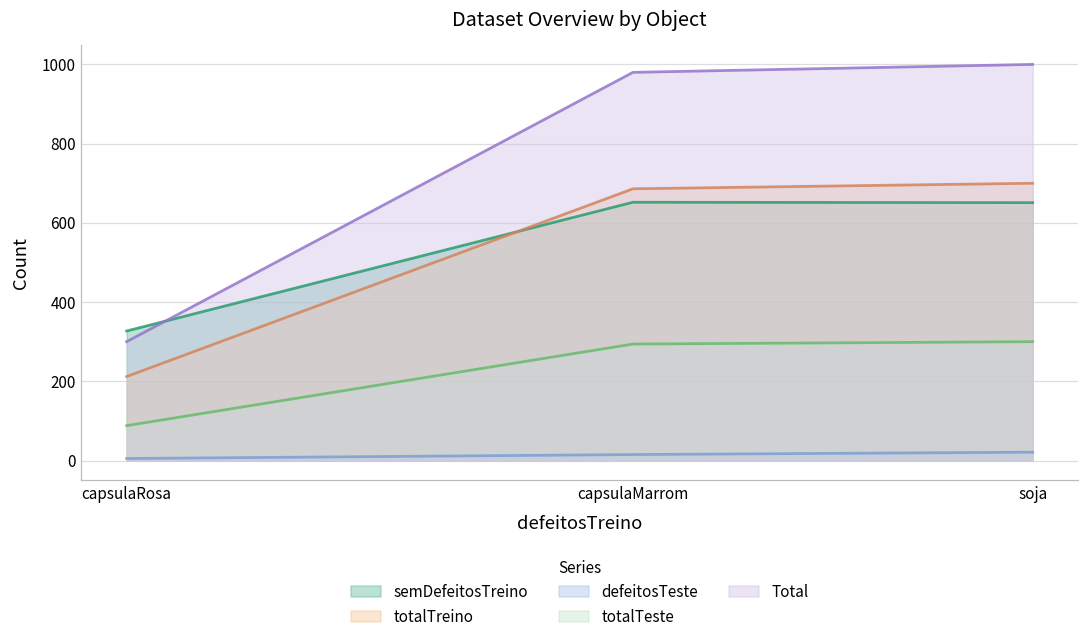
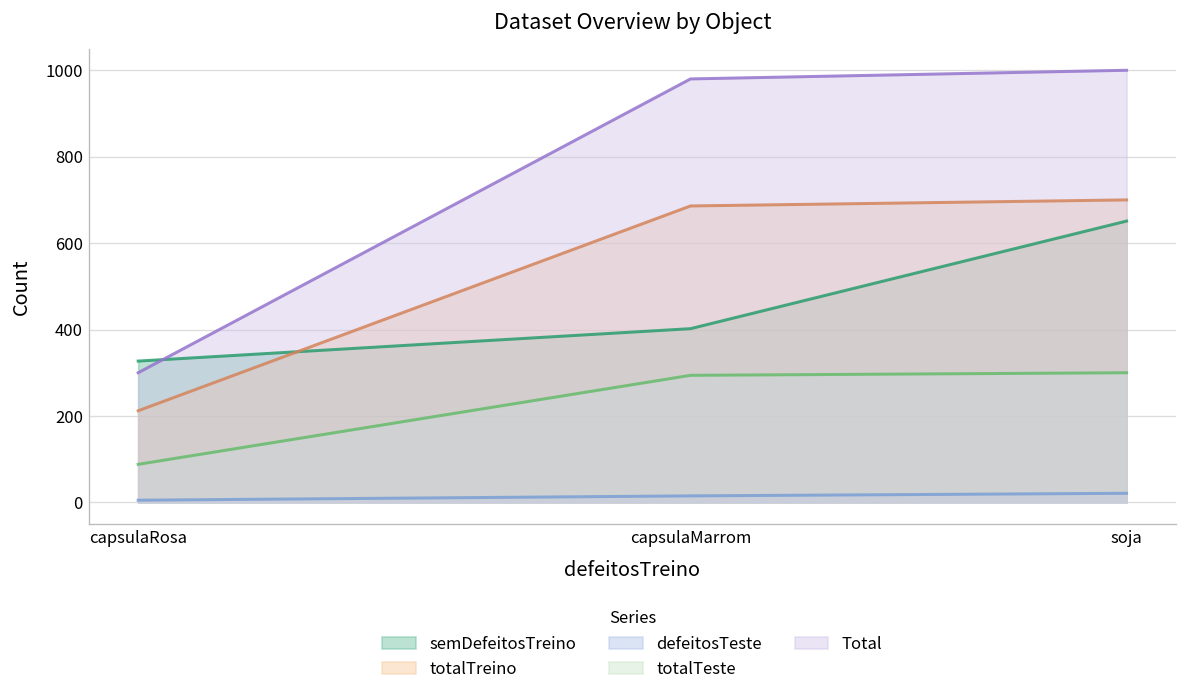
  {
    "semDefeitosTreino": {
      "capsulaRosa": 330,
-     "capsulaMarrom": 650,
+     "capsulaMarrom": 400,
      "soja": 650
    }
  }
